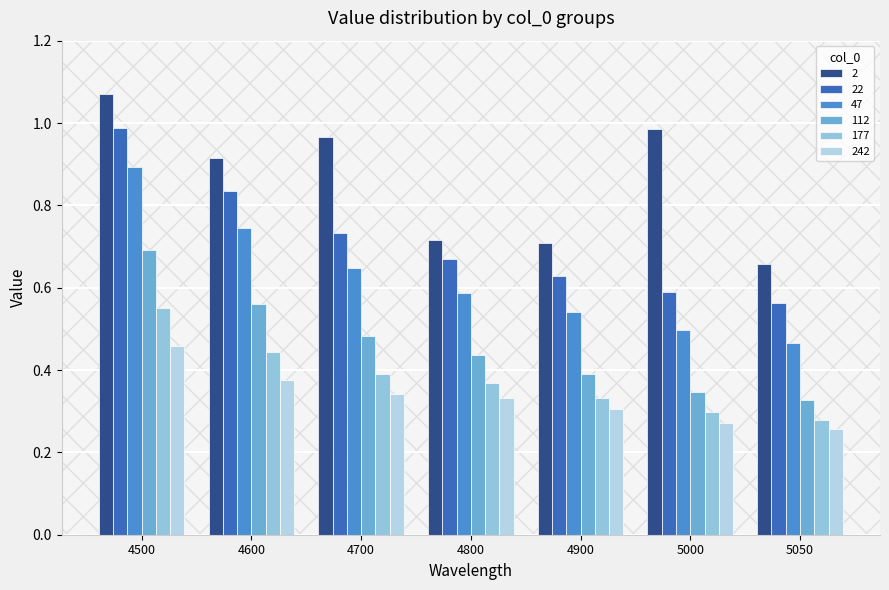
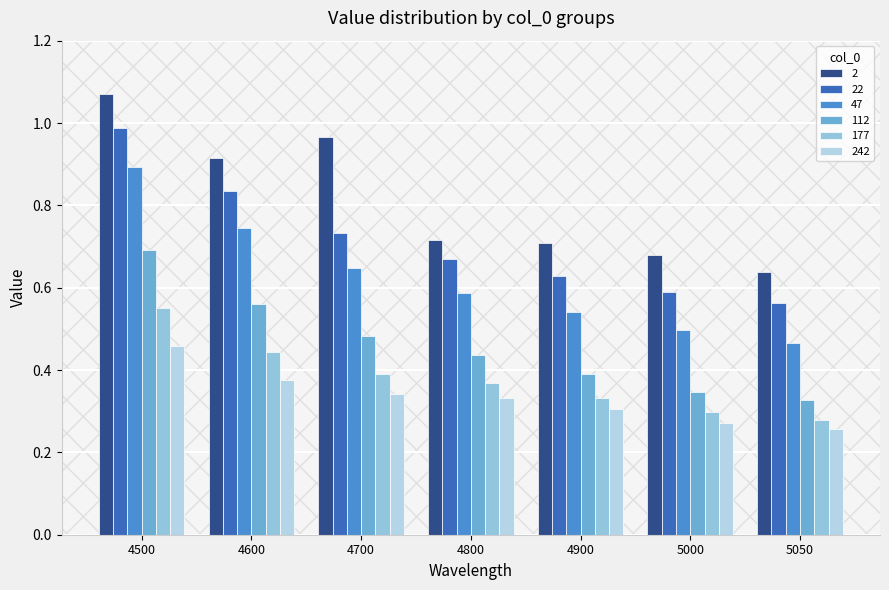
  {
    "2": {
      "4500": 1.07,
      "4600": 0.92,
      "4700": 0.97,
      "4800": 0.72,
      "4900": 0.71,
-     "5000": 0.99,
-     "5050": 0.66
+     "5000": 0.68,
+     "5050": 0.64
    }
  }
